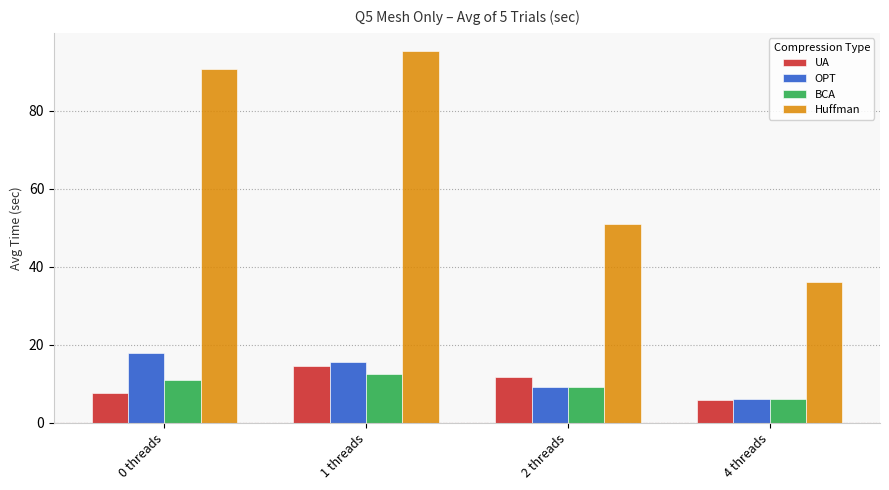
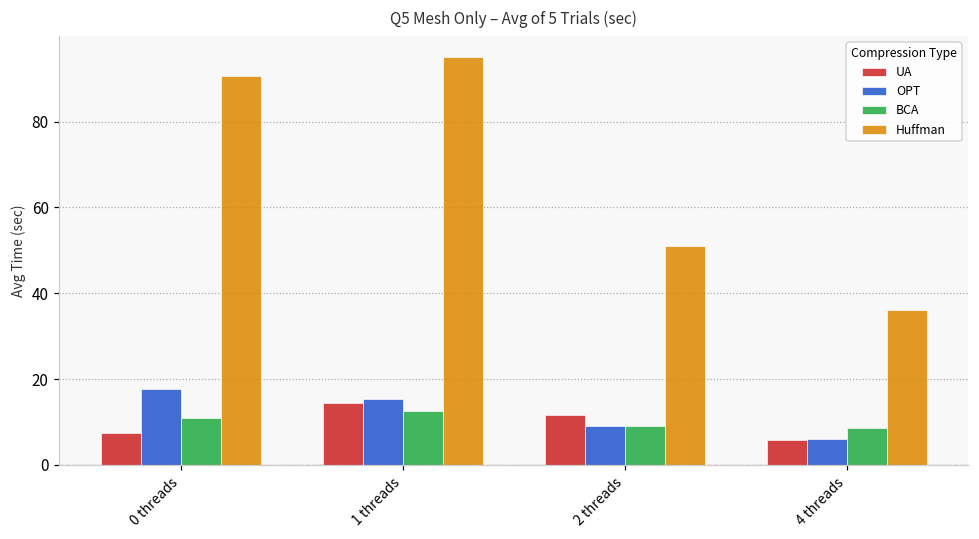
  {
    "UA": {
      "0 threads": 7,
      "1 threads": 14,
      "2 threads": 12,
      "4 threads": 6
    },
    "OPT": {
      "0 threads": 18,
      "1 threads": 15,
      "2 threads": 9,
      "4 threads": 6
    },
    "BCA": {
      "0 threads": 11,
      "1 threads": 13,
      "2 threads": 9,
-     "4 threads": 6
+     "4 threads": 9
    },
    "Huffman": {
      "0 threads": 91,
      "1 threads": 95,
      "2 threads": 51,
      "4 threads": 36
    }
  }
